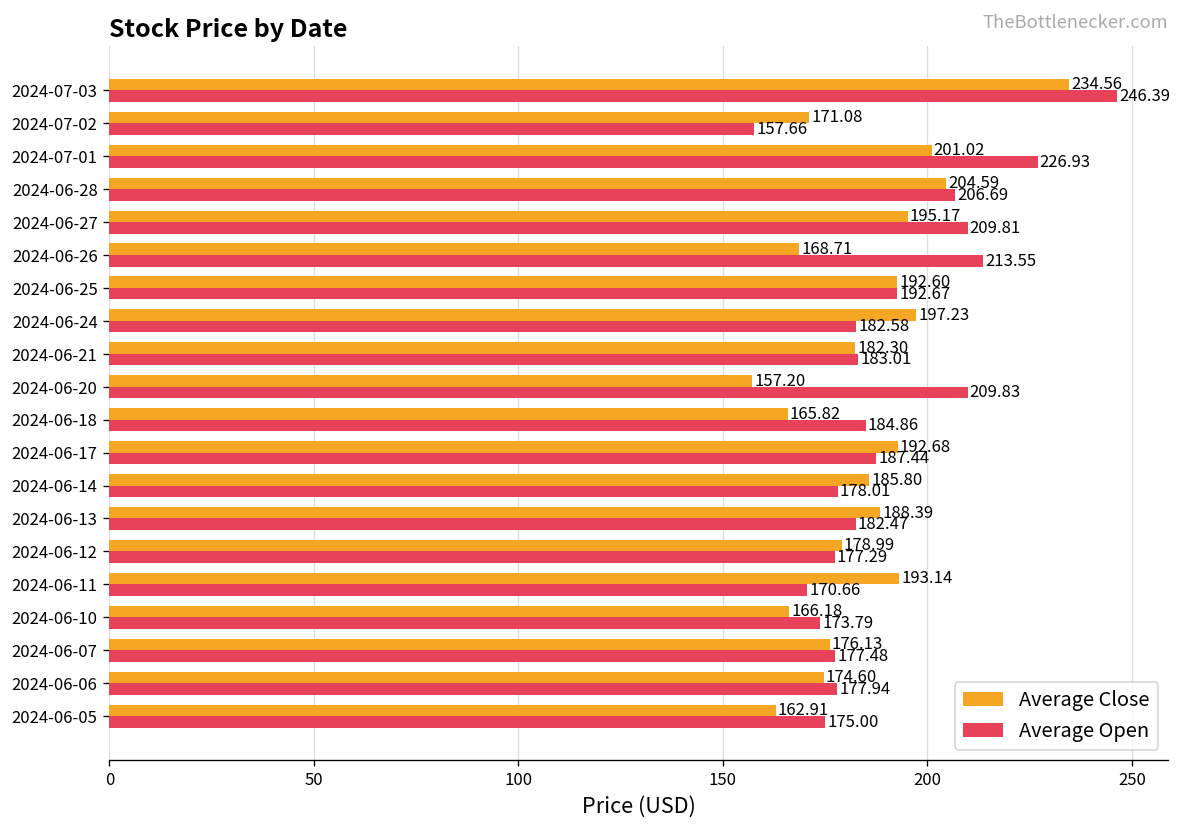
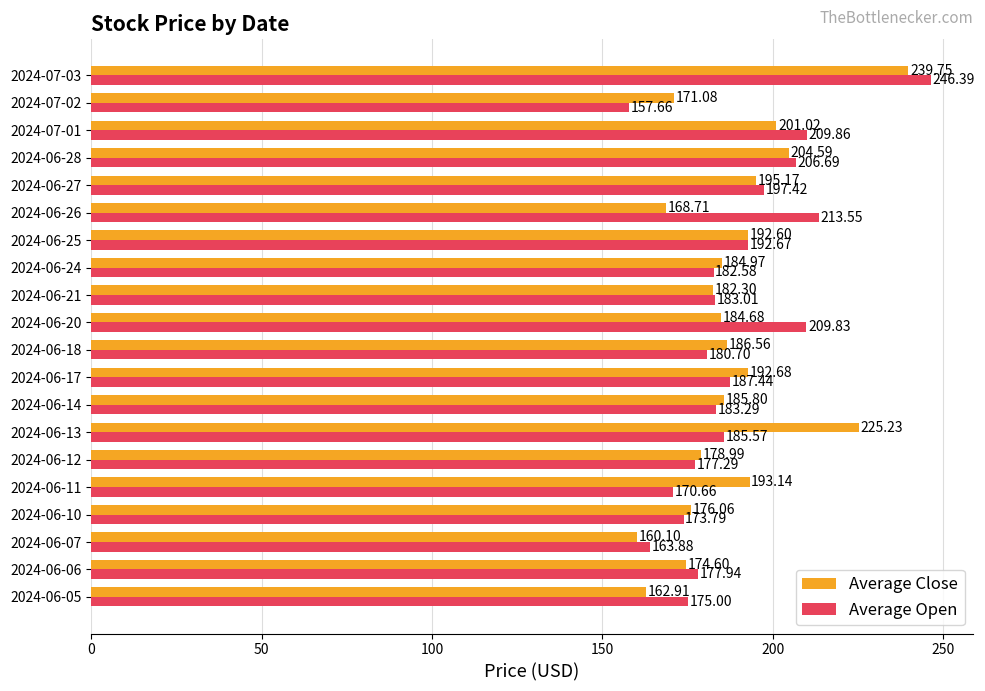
  {
    "Average Close": {
-     "2024-07-03": 234.56,
+     "2024-07-03": 239.75,
      "2024-07-02": 171.08,
      "2024-07-01": 201.02,
      "2024-06-26": 168.71,
-     "2024-06-24": 197.23,
-     "2024-06-20": 157.20,
-     "2024-06-18": 165.82,
-     "2024-06-13": 188.39,
+     "2024-06-24": 184.97,
+     "2024-06-20": 184.68,
+     "2024-06-18": 186.56,
+     "2024-06-13": 225.23,
      "2024-06-11": 193.14,
-     "2024-06-10": 166.18,
-     "2024-06-07": 176.13,
+     "2024-06-10": 176.06,
+     "2024-06-07": 160.10,
      "2024-06-05": 162.91
    },
    "Average Open": {
      "2024-07-03": 246.39,
      "2024-07-02": 157.66,
-     "2024-07-01": 226.93,
-     "2024-06-27": 209.81,
+     "2024-07-01": 209.86,
+     "2024-06-27": 197.42,
      "2024-06-26": 213.55,
      "2024-06-20": 209.83,
-     "2024-06-18": 184.86,
-     "2024-06-14": 178.01,
-     "2024-06-13": 182.47,
+     "2024-06-18": 180.70,
+     "2024-06-14": 183.29,
+     "2024-06-13": 185.57,
      "2024-06-11": 170.66,
-     "2024-06-07": 177.48,
+     "2024-06-07": 163.88,
      "2024-06-05": 175.00
    }
  }
